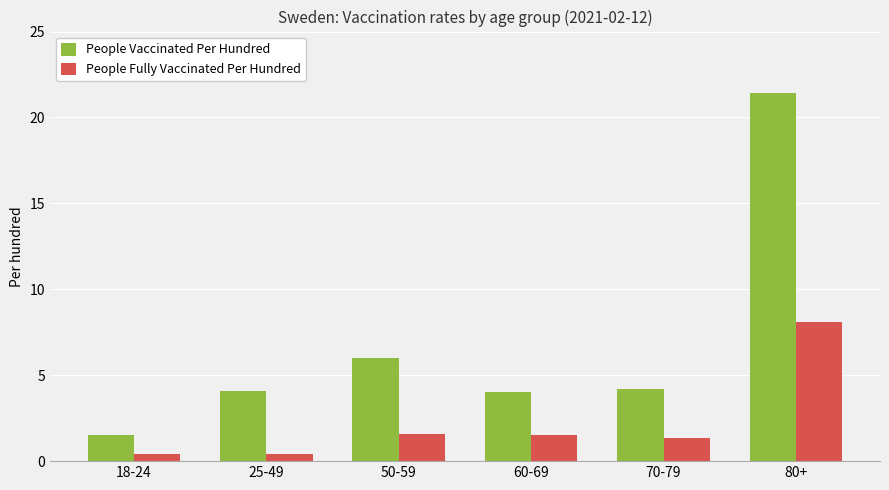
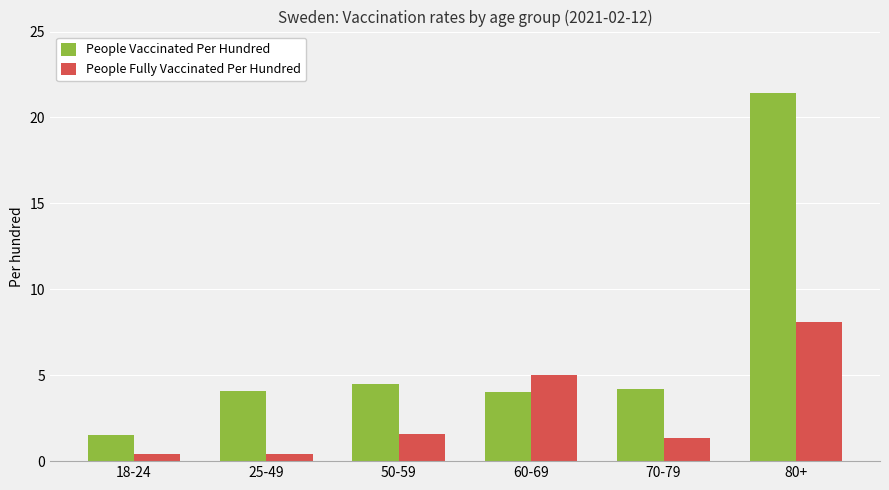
  {
    "People Vaccinated Per Hundred": {
      "18-24": 1.5,
      "25-49": 4.1,
-     "50-59": 6.0,
+     "50-59": 4.5,
      "60-69": 4.0,
      "70-79": 4.2,
      "80+": 21.4
    },
    "People Fully Vaccinated Per Hundred": {
      "18-24": 0.4,
      "25-49": 0.4,
      "50-59": 1.6,
-     "60-69": 1.5,
+     "60-69": 5.0,
      "70-79": 1.4,
      "80+": 8.1
    }
  }
